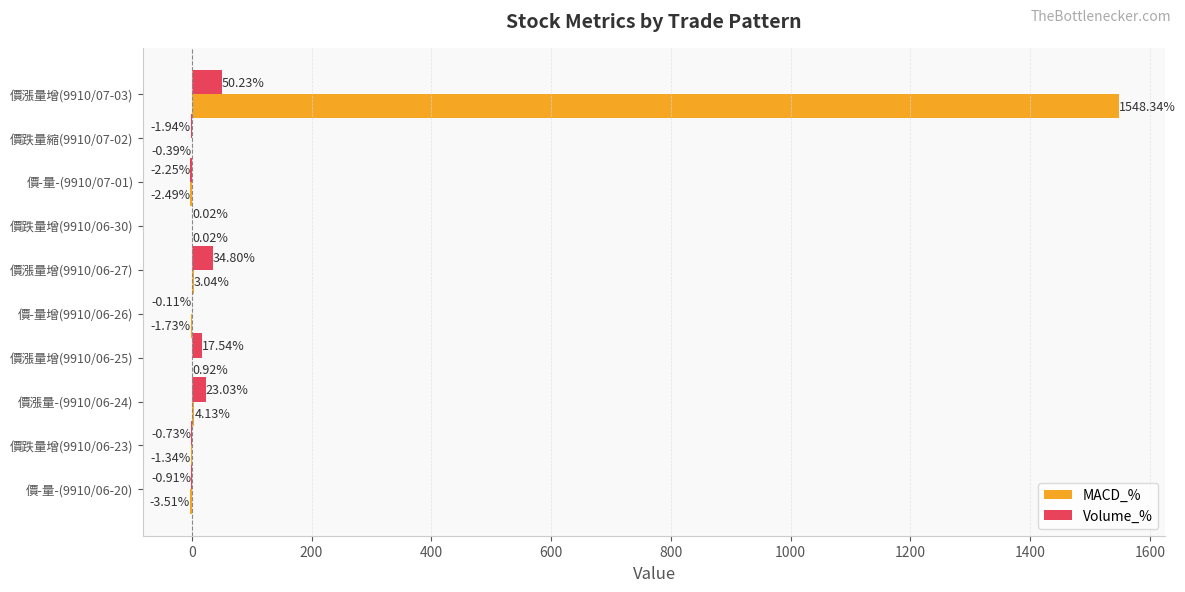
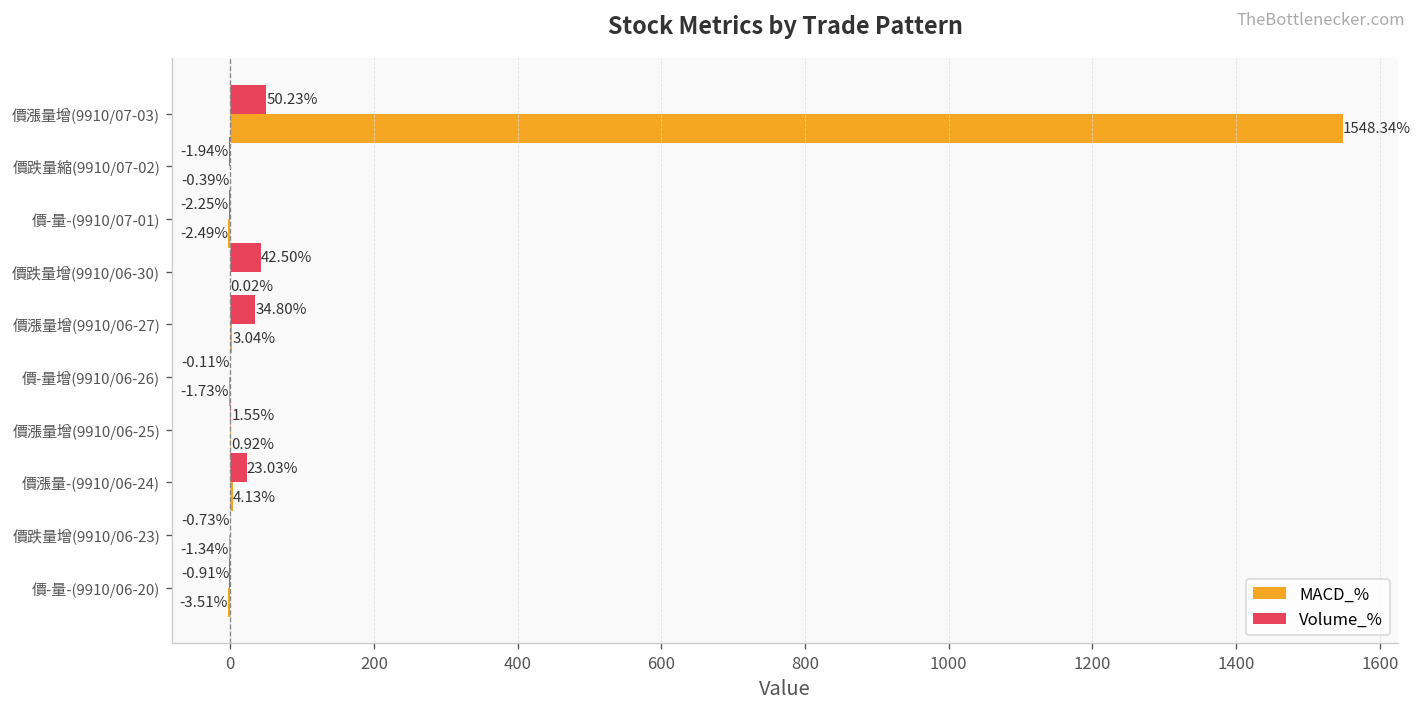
  {
    "MACD_%": {
      "價漲量增(9910/07-03)": "1548.34%",
      "價跌量縮(9910/07-02)": "-0.39%",
      "價-量-(9910/07-01)": "-2.49%",
      "價跌量增(9910/06-30)": "0.02%",
      "價漲量增(9910/06-27)": "3.04%",
      "價-量增(9910/06-26)": "-1.73%",
      "價漲量增(9910/06-25)": "0.92%",
      "價漲量-(9910/06-24)": "4.13%",
      "價跌量增(9910/06-23)": "-1.34%",
      "價-量-(9910/06-20)": "-3.51%"
    },
    "Volume_%": {
      "價漲量增(9910/07-03)": "50.23%",
      "價跌量縮(9910/07-02)": "-1.94%",
      "價-量-(9910/07-01)": "-2.25%",
-     "價跌量增(9910/06-30)": "0.02%",
+     "價跌量增(9910/06-30)": "42.50%",
      "價漲量增(9910/06-27)": "34.80%",
      "價-量增(9910/06-26)": "-0.11%",
-     "價漲量增(9910/06-25)": "17.54%",
+     "價漲量增(9910/06-25)": "1.55%",
      "價漲量-(9910/06-24)": "23.03%",
      "價跌量增(9910/06-23)": "-0.73%",
      "價-量-(9910/06-20)": "-0.91%"
    }
  }
